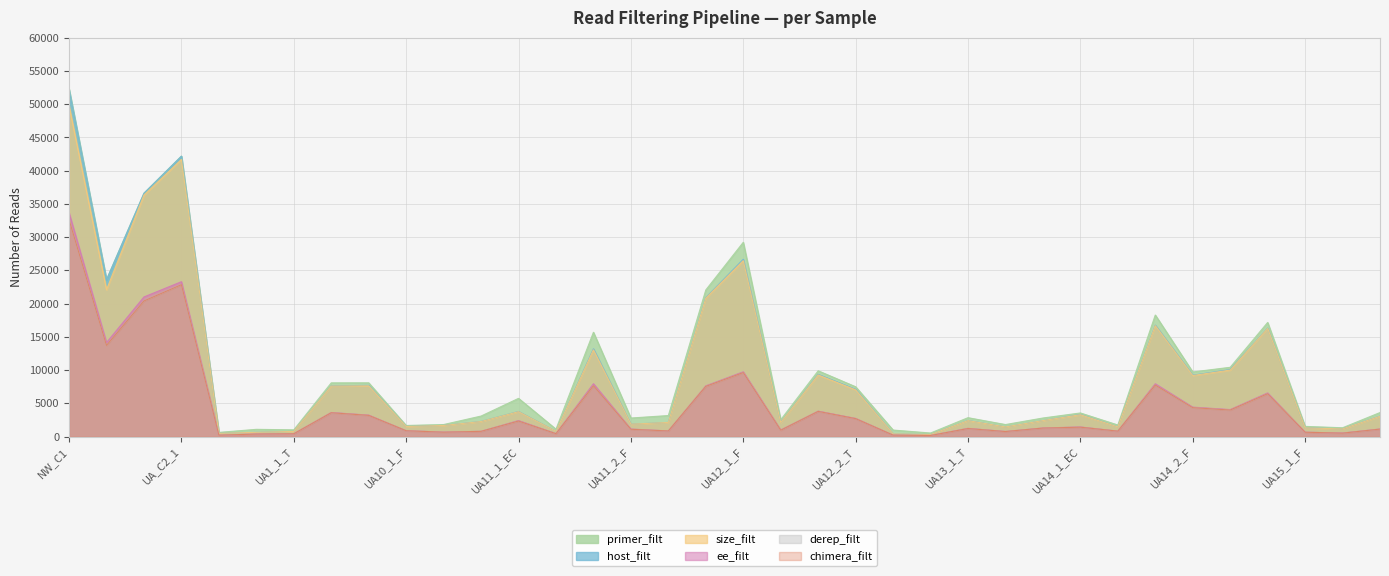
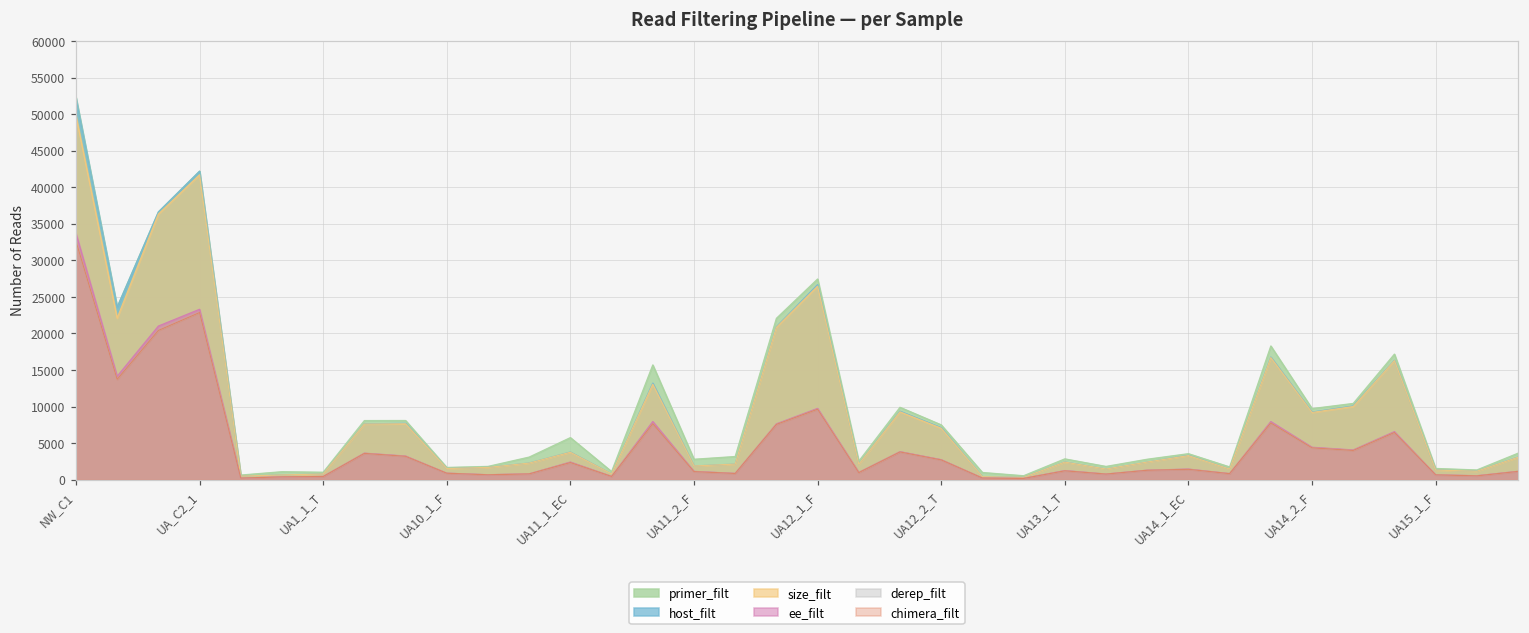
  {
    "primer_filt": {
      "UA11_1_EC": 6000,
      "UA11_2_F": 3000,
-     "UA12_1_F": 29000,
+     "UA12_1_F": 27000,
      "UA12_2_T": 7000,
      "UA13_1_T": 3000,
      "UA14_2_F": 10000
    }
  }
